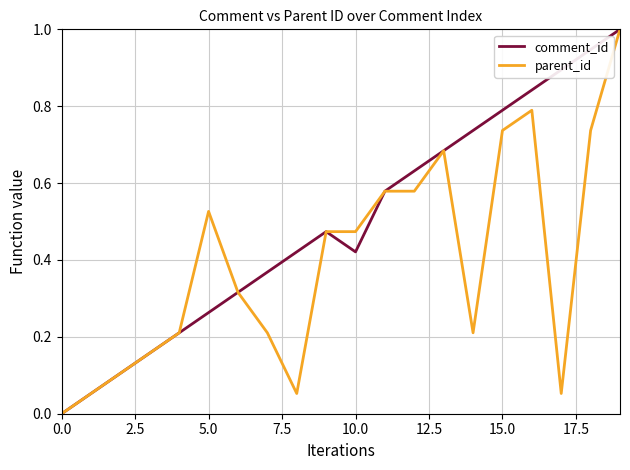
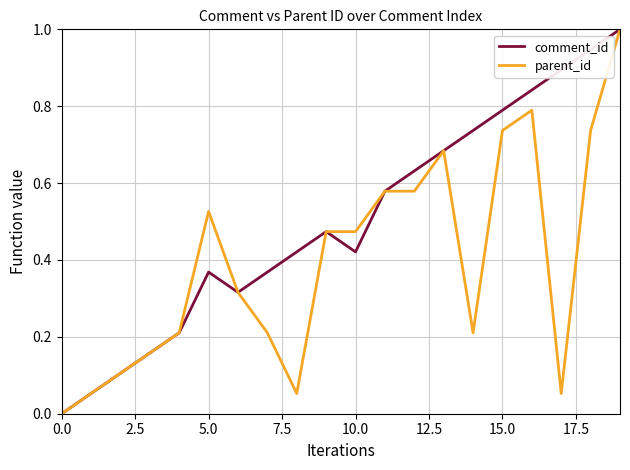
  {
    "comment_id": {
-     "5.0": 0.26,
+     "5.0": 0.37,
      "10.0": 0.42,
      "15.0": 0.79
    },
    "parent_id": {
      "5.0": 0.53,
      "10.0": 0.47,
      "15.0": 0.74
    }
  }
